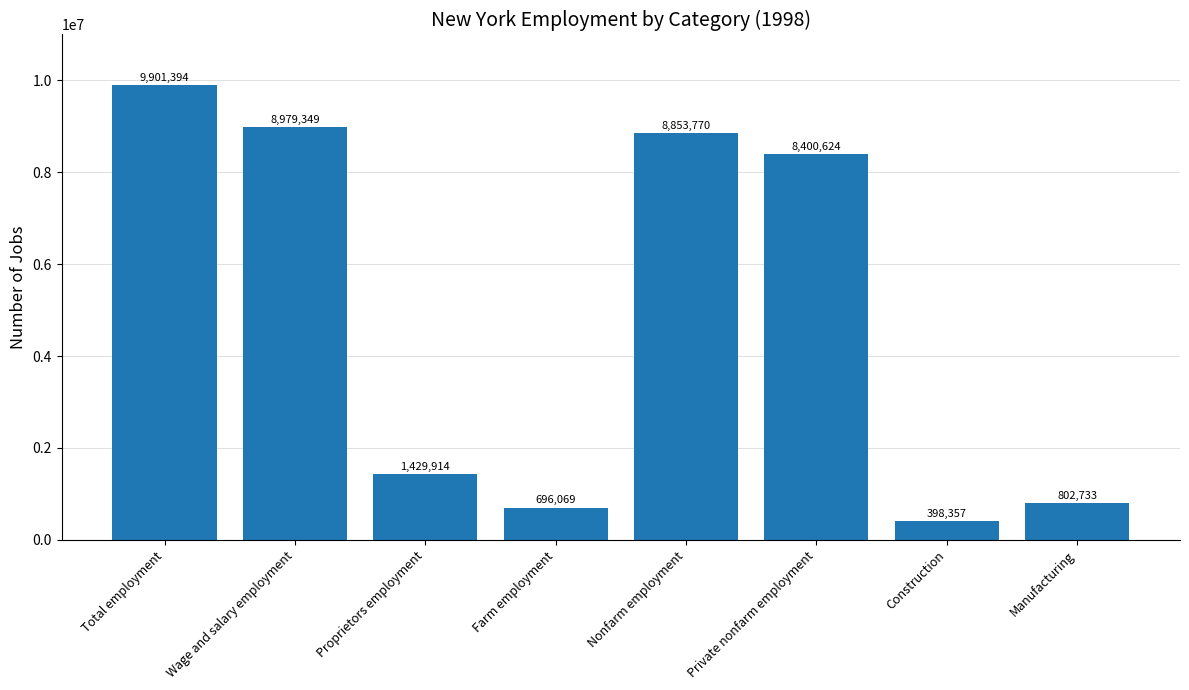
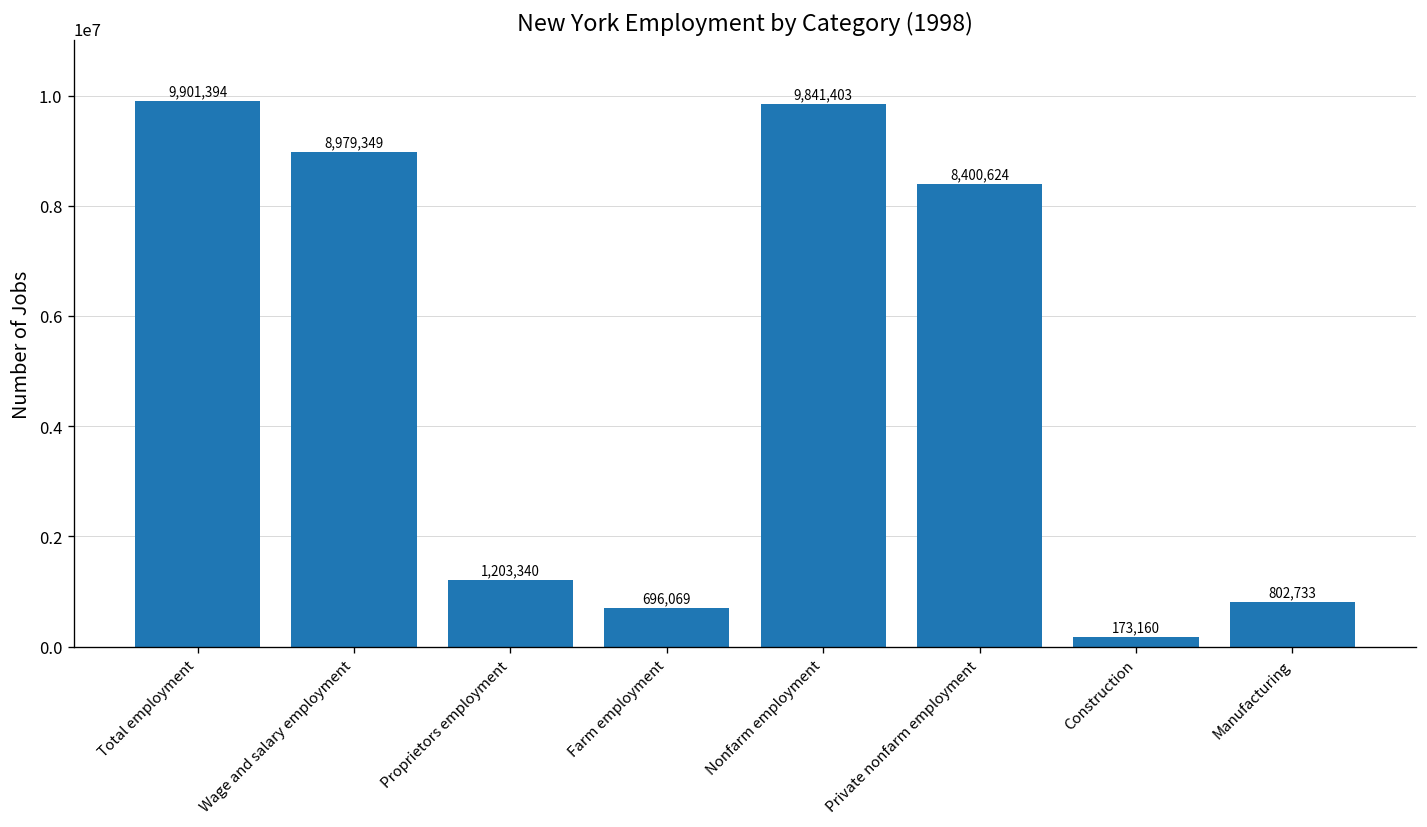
  {
    "Total employment": "9,901,394",
    "Wage and salary employment": "8,979,349",
-   "Proprietors employment": "1,429,914",
+   "Proprietors employment": "1,203,340",
    "Farm employment": "696,069",
-   "Nonfarm employment": "8,853,770",
+   "Nonfarm employment": "9,841,403",
    "Private nonfarm employment": "8,400,624",
-   "Construction": "398,357",
+   "Construction": "173,160",
    "Manufacturing": "802,733"
  }
